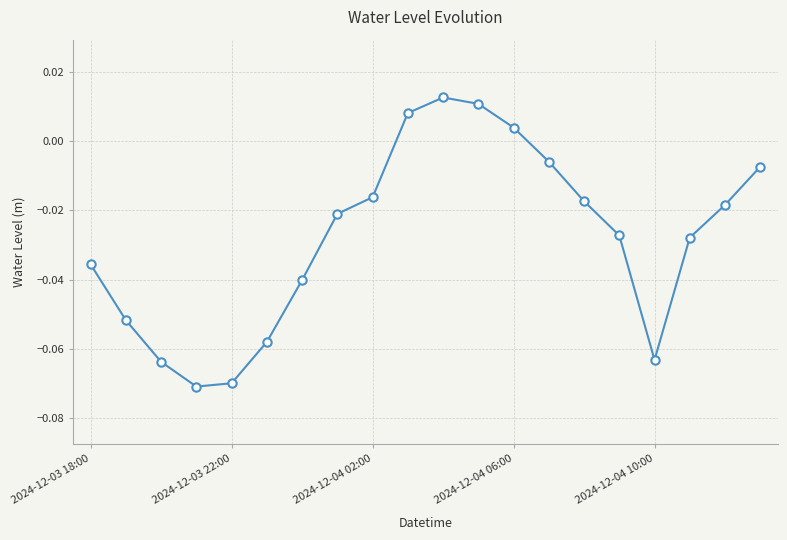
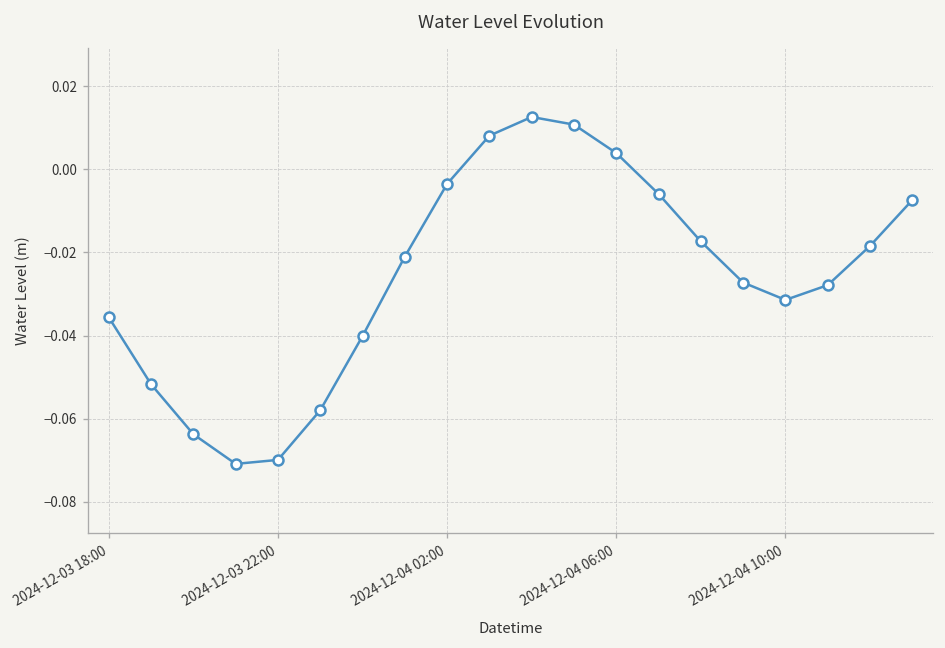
  {
    "2024-12-03 18:00": -0.036,
    "2024-12-03 22:00": -0.070,
-   "2024-12-04 02:00": -0.016,
+   "2024-12-04 02:00": -0.004,
    "2024-12-04 06:00": 0.004,
-   "2024-12-04 10:00": -0.063
+   "2024-12-04 10:00": -0.031
  }
